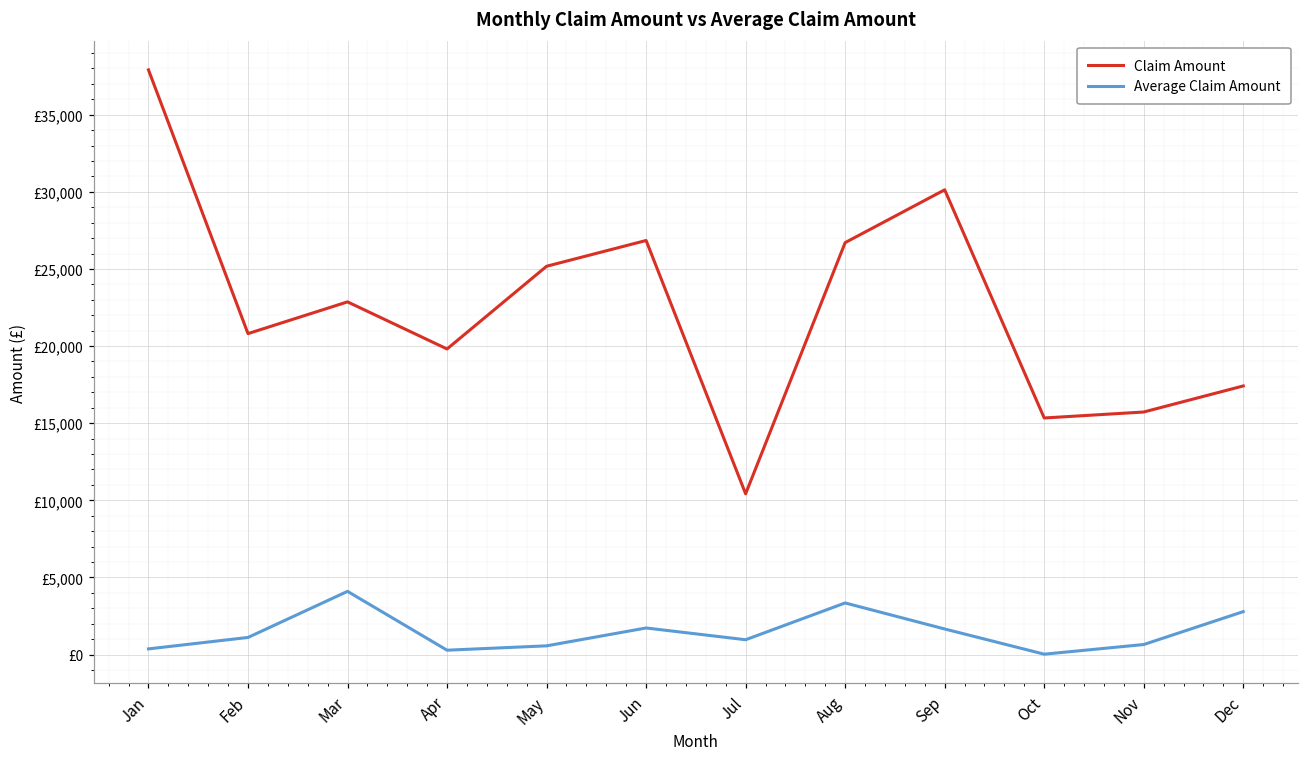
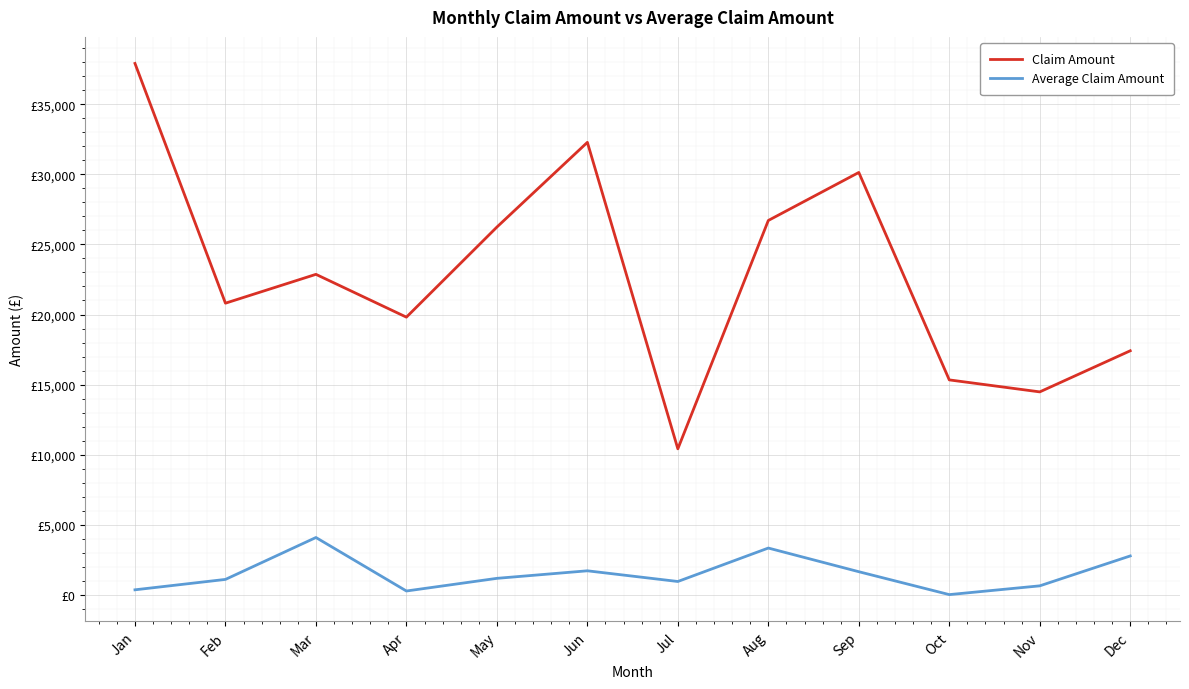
  {
    "Claim Amount": {
      "Jan": "£37,900",
      "Feb": "£20,800",
      "Mar": "£22,900",
      "Apr": "£19,800",
-     "May": "£25,200",
-     "Jun": "£26,800",
+     "May": "£26,200",
+     "Jun": "£32,300",
      "Jul": "£10,400",
      "Aug": "£26,700",
      "Sep": "£30,100",
      "Oct": "£15,300",
-     "Nov": "£15,700",
+     "Nov": "£14,500",
      "Dec": "£17,400"
    },
    "Average Claim Amount": {
      "Jan": "£400",
      "Feb": "£1,100",
      "Mar": "£4,100",
      "Apr": "£300",
-     "May": "£600",
+     "May": "£1,200",
      "Jun": "£1,700",
      "Jul": "£1,000",
      "Aug": "£3,300",
      "Sep": "£1,700",
      "Oct": "£0",
      "Nov": "£600",
      "Dec": "£2,800"
    }
  }
